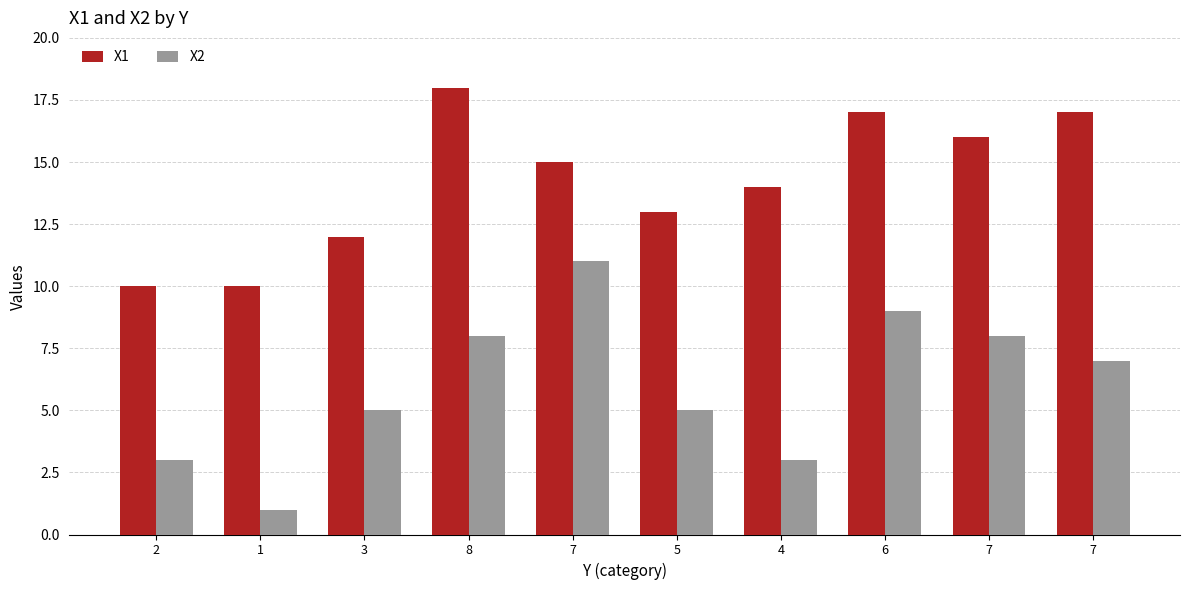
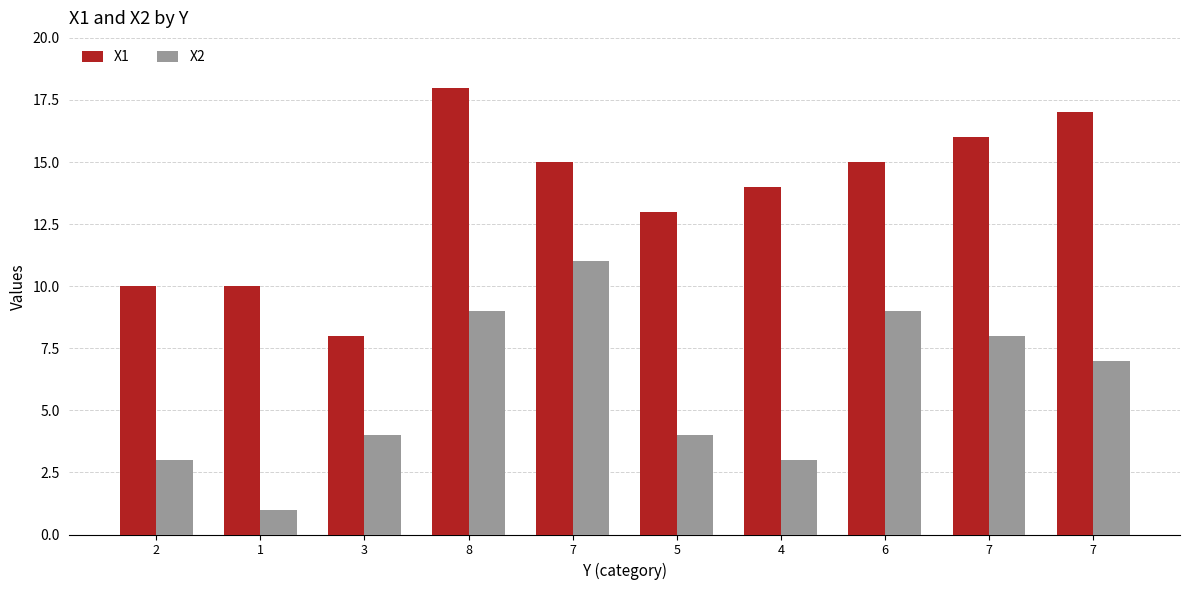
  {
    "X1": {
      "2": 10,
      "1": 10,
-     "3": 12,
+     "3": 8,
      "8": 18,
      "5": 13,
      "4": 14,
-     "6": 17
+     "6": 15
    },
    "X2": {
      "2": 3,
      "1": 1,
-     "3": 5,
-     "8": 8,
-     "5": 5,
+     "3": 4,
+     "8": 9,
+     "5": 4,
      "4": 3,
      "6": 9
    }
  }
